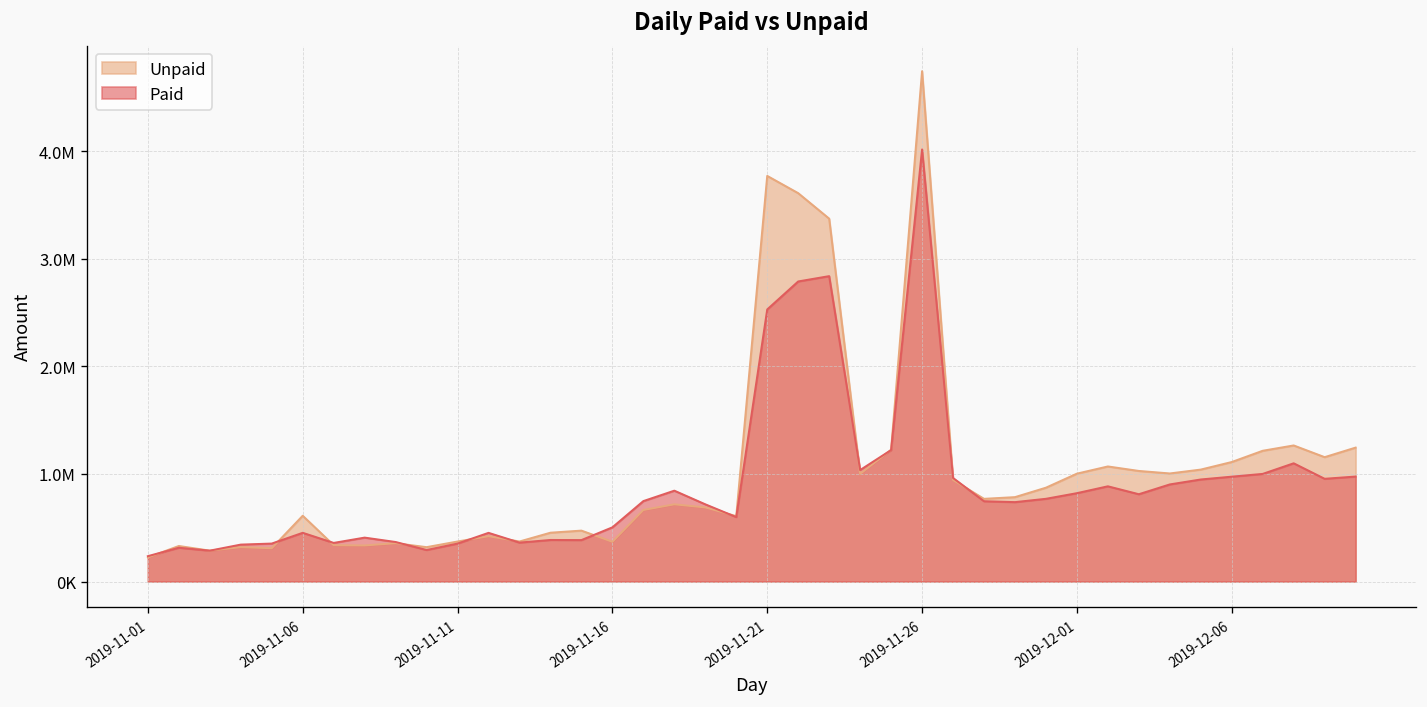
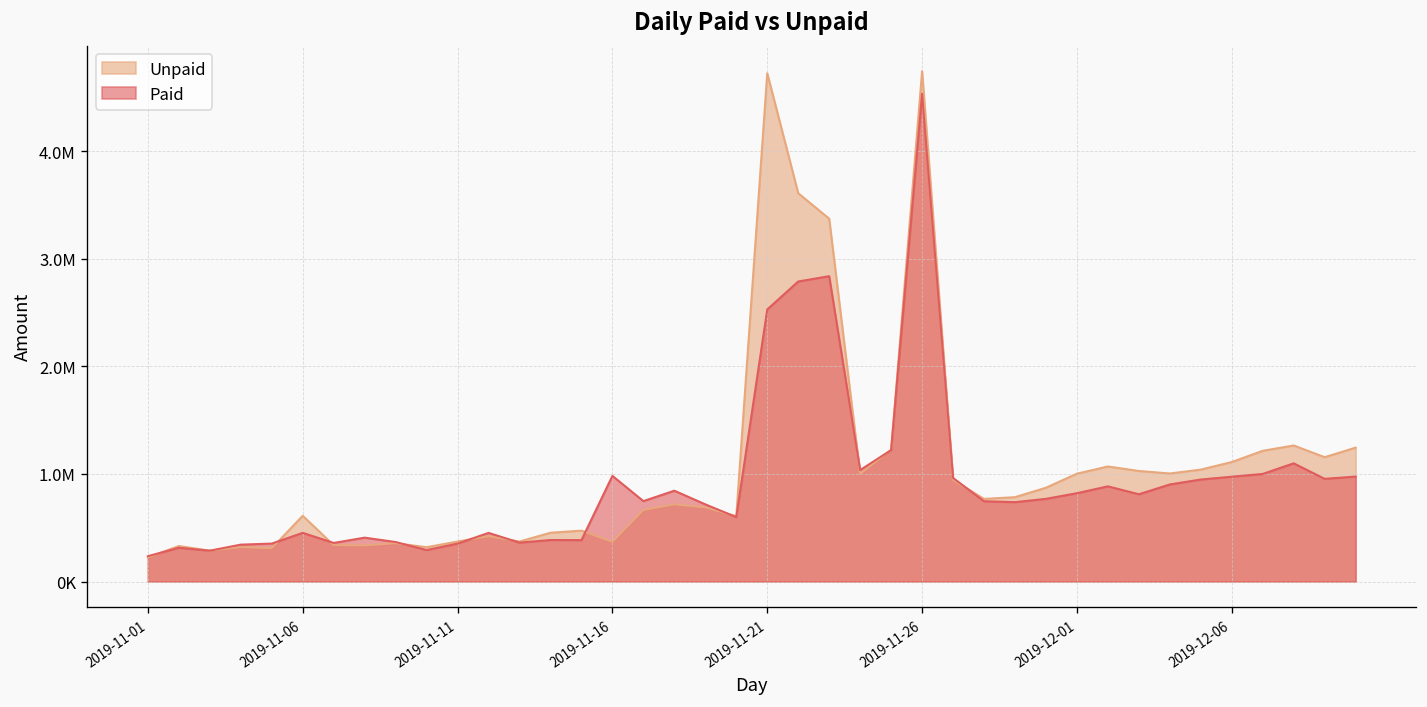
  {
    "Unpaid": {
      "2019-11-06": 600000,
      "2019-11-16": 400000,
-     "2019-11-21": 3800000,
+     "2019-11-21": 4700000,
      "2019-11-26": 4700000,
      "2019-12-01": 1000000,
      "2019-12-06": 1100000
    },
    "Paid": {
      "2019-11-06": 500000,
-     "2019-11-16": 500000,
+     "2019-11-16": 1000000,
      "2019-11-21": 2500000,
-     "2019-11-26": 4000000,
+     "2019-11-26": 4500000,
      "2019-12-01": 800000,
      "2019-12-06": 1000000
    }
  }
